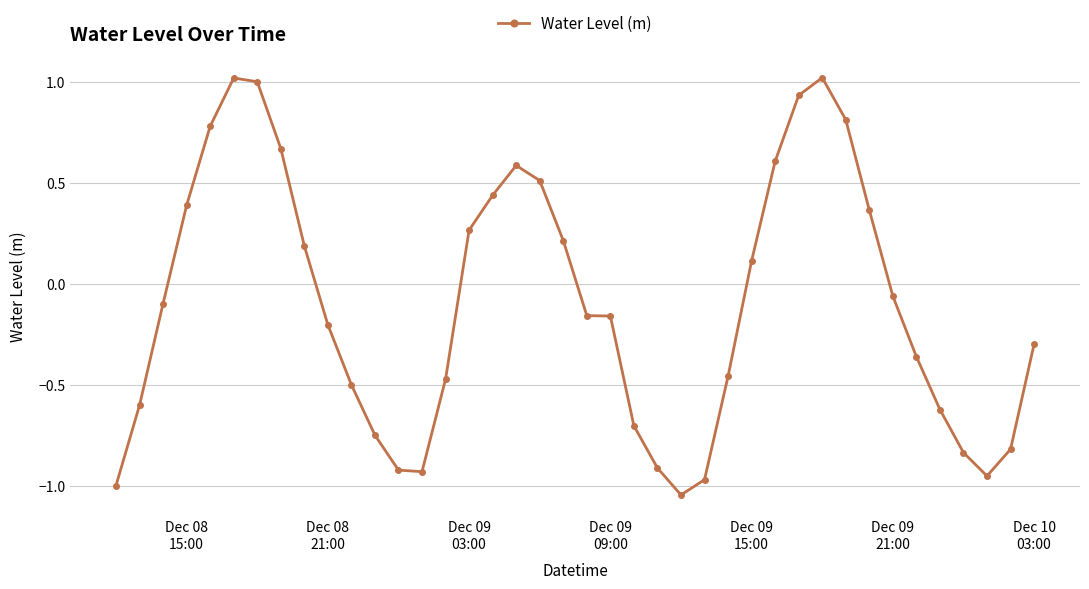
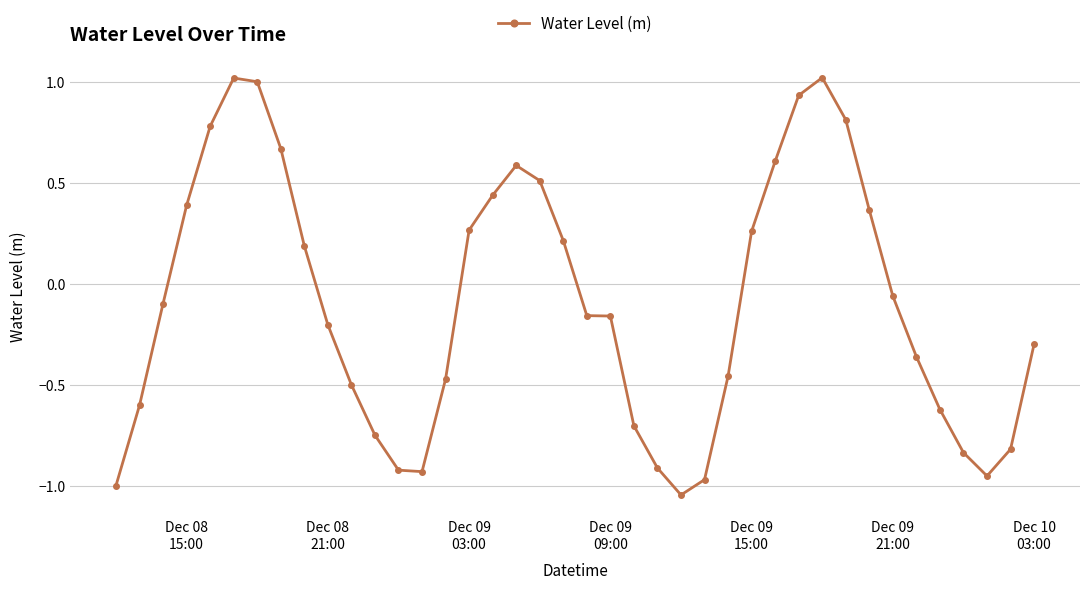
  {
    "Dec 08 15:00": 0.39,
    "Dec 08 21:00": -0.20,
    "Dec 09 03:00": 0.27,
    "Dec 09 09:00": -0.16,
-   "Dec 09 15:00": 0.11,
+   "Dec 09 15:00": 0.26,
    "Dec 09 21:00": -0.06,
    "Dec 10 03:00": -0.30
  }
